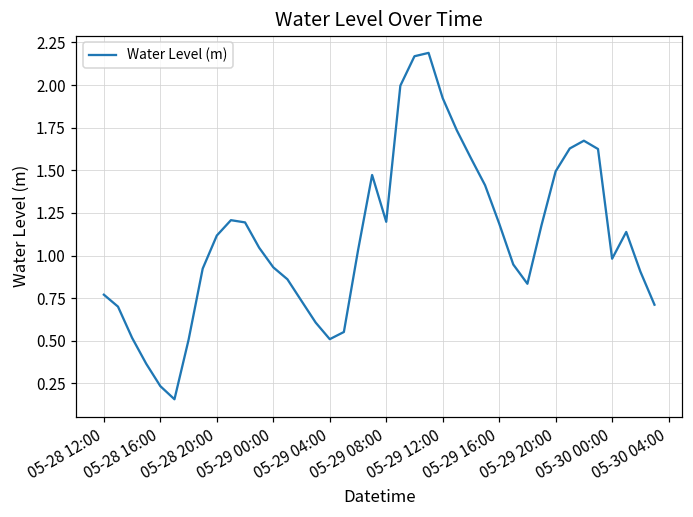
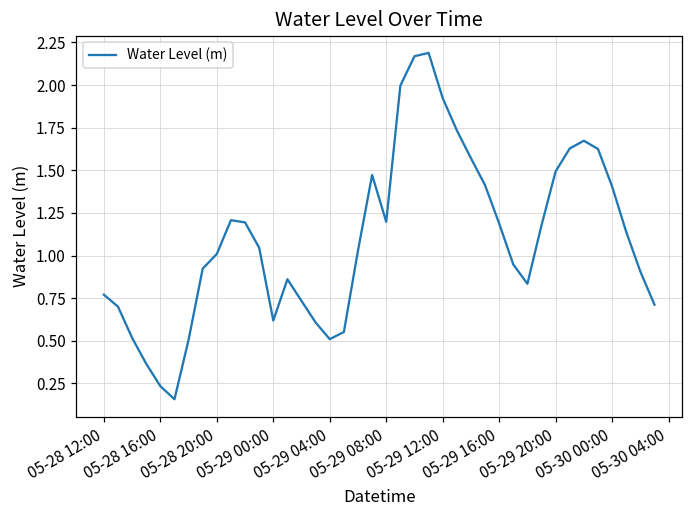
  {
    "05-28 12:00": 0.77,
    "05-28 16:00": 0.23,
-   "05-28 20:00": 1.12,
-   "05-29 00:00": 0.93,
+   "05-28 20:00": 1.01,
+   "05-29 00:00": 0.62,
    "05-29 04:00": 0.51,
    "05-29 08:00": 1.20,
    "05-29 12:00": 1.92,
    "05-29 16:00": 1.19,
    "05-29 20:00": 1.49,
-   "05-30 00:00": 0.98
+   "05-30 00:00": 1.41
  }
